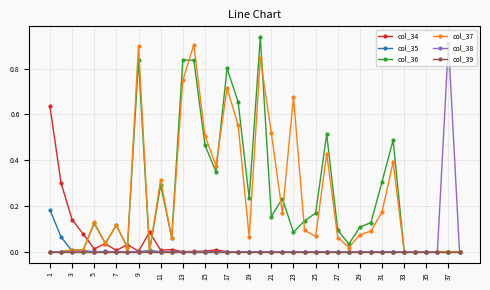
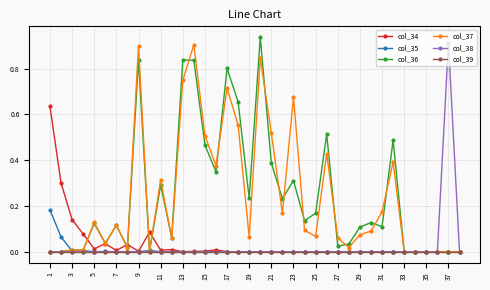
  {
    "col_34": {
      "1": 0.64,
      "3": 0.14,
      "5": 0.01
    },
    "col_35": {
      "1": 0.18
    },
    "col_36": {
      "9": 0.84,
      "11": 0.29,
      "13": 0.84,
      "15": 0.47,
      "17": 0.80,
      "19": 0.23,
-     "21": 0.15,
-     "23": 0.09,
+     "21": 0.39,
+     "23": 0.31,
      "25": 0.17,
-     "27": 0.09,
+     "27": 0.02,
      "29": 0.11,
-     "31": 0.31
+     "31": 0.11
    },
    "col_37": {
      "9": 0.90,
      "11": 0.31,
      "13": 0.75,
      "15": 0.51,
      "17": 0.71,
      "19": 0.06,
      "21": 0.52,
      "23": 0.68,
      "25": 0.07,
      "27": 0.06,
      "29": 0.07,
      "31": 0.17
    }
  }
